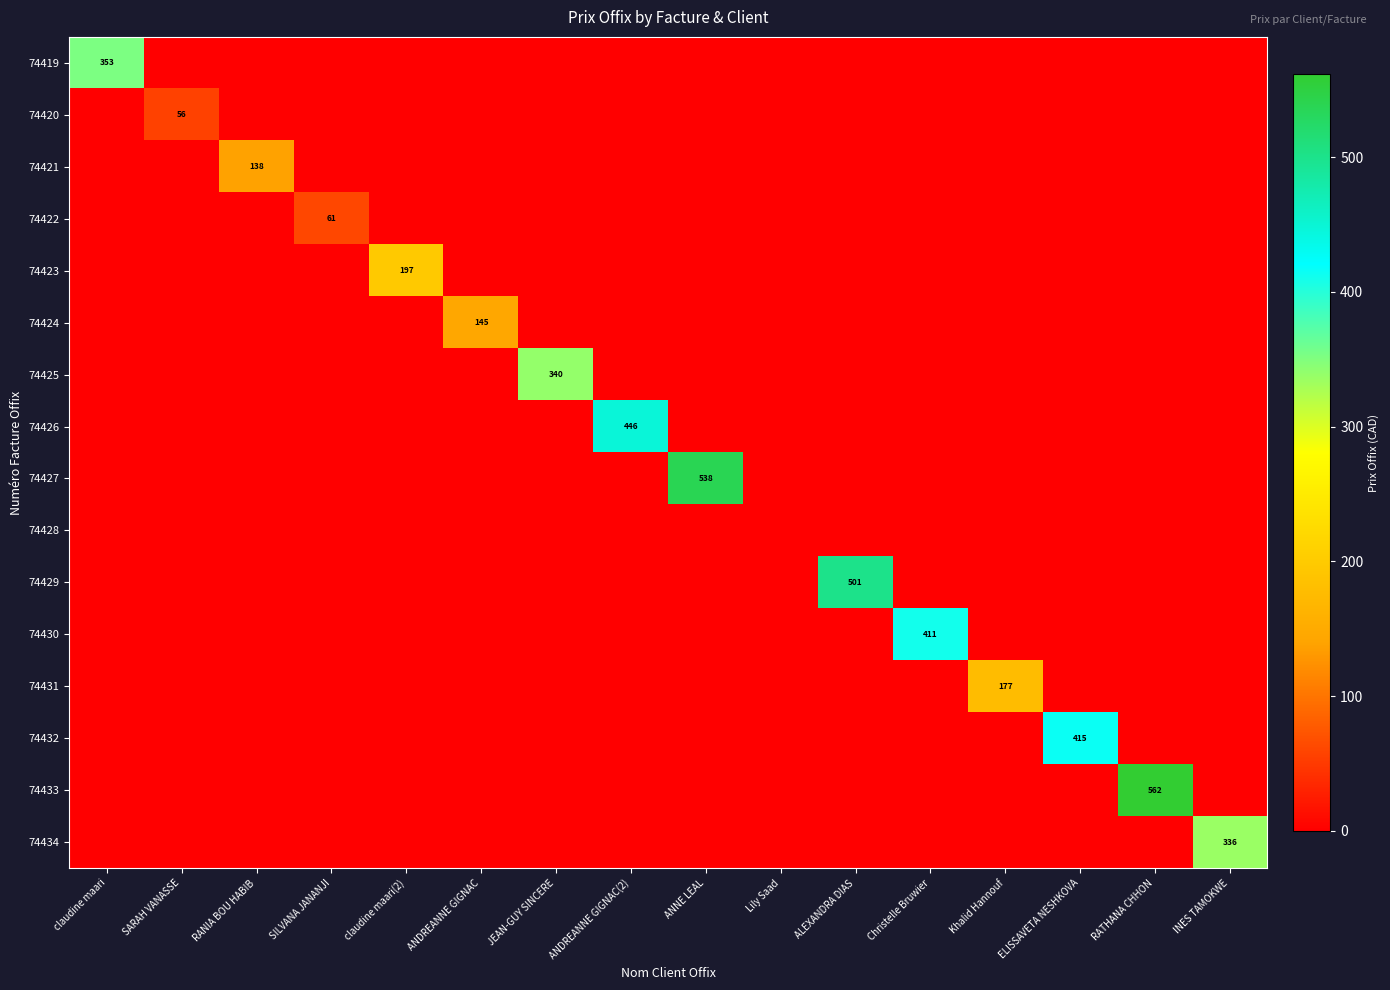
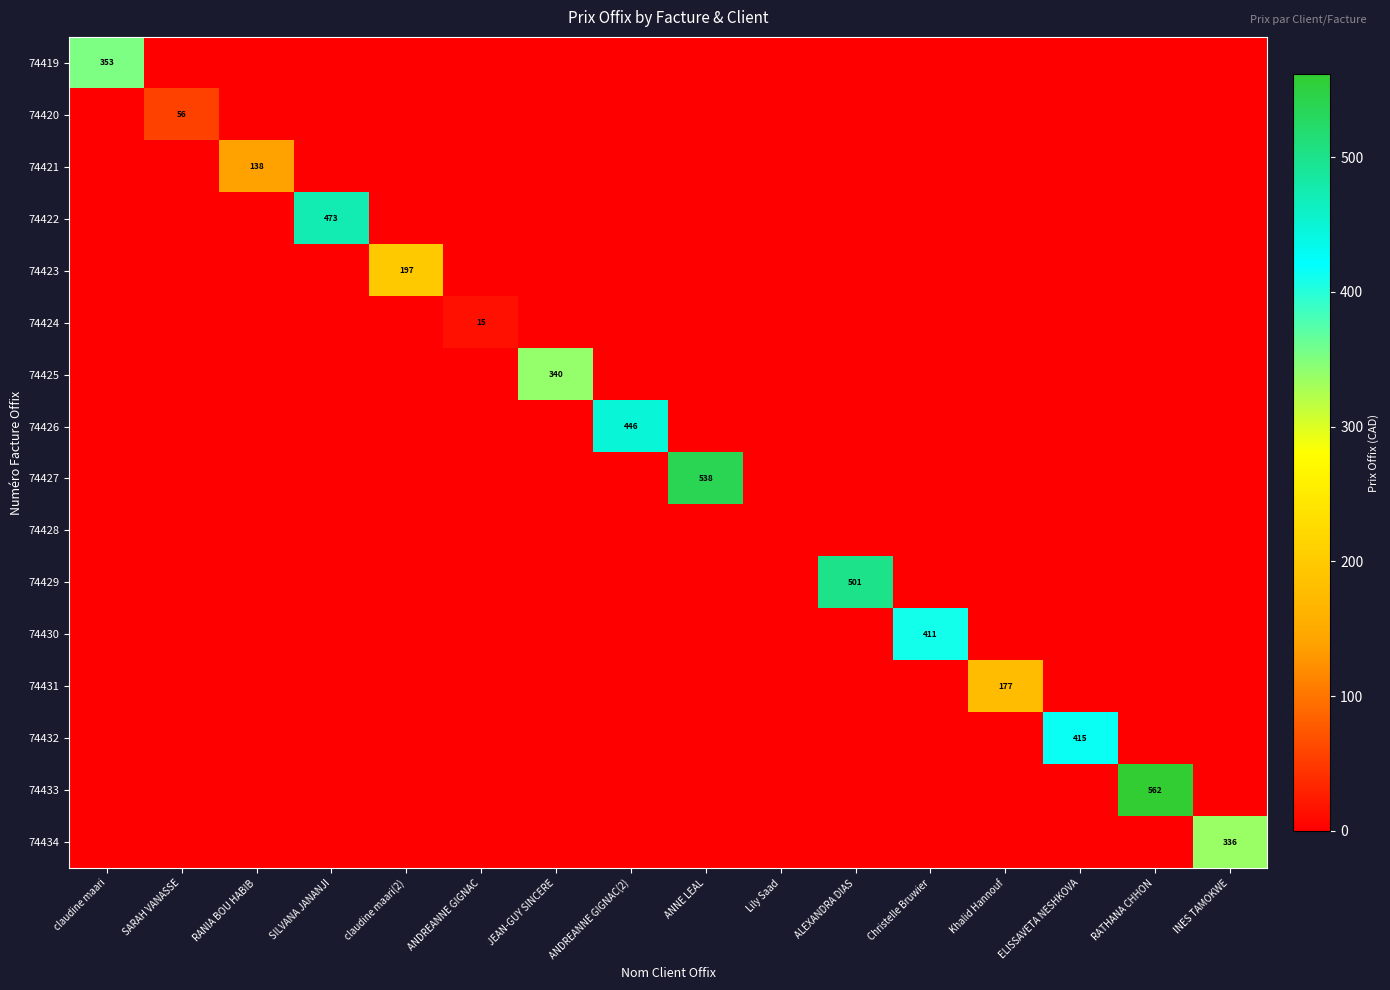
  {
    "74419": {
      "claudine maari": 353
    },
    "74420": {
      "SARAH VANASSE": 56
    },
    "74421": {
      "RANIA BOU HABIB": 138
    },
    "74422": {
-     "SILVANA JANANJI": 61
+     "SILVANA JANANJI": 473
    },
    "74423": {
      "claudine maari(2)": 197
    },
    "74424": {
-     "ANDREANNE GIGNAC": 145
+     "ANDREANNE GIGNAC": 15
    },
    "74425": {
      "JEAN-GUY SINCERE": 340
    },
    "74426": {
      "ANDREANNE GIGNAC(2)": 446
    },
    "74427": {
      "ANNE LEAL": 538
    },
    "74429": {
      "ALEXANDRA DIAS": 501
    },
    "74430": {
      "Christelle Bruwier": 411
    },
    "74431": {
      "Khalid Hannouf": 177
    },
    "74432": {
      "ELISSAVETA NESHKOVA": 415
    },
    "74433": {
      "RATHANA CHHON": 562
    },
    "74434": {
      "INES TAMOKWE": 336
    }
  }
